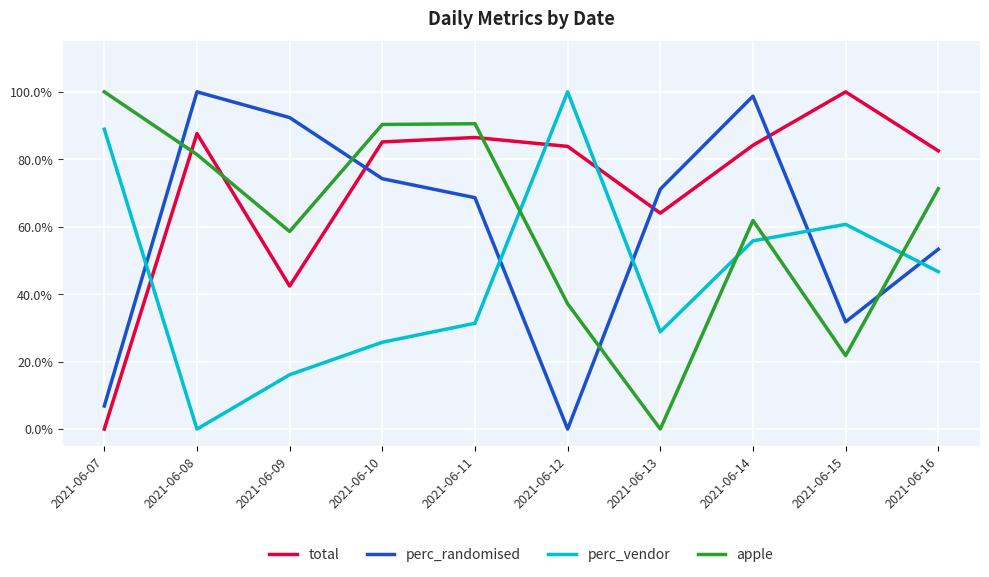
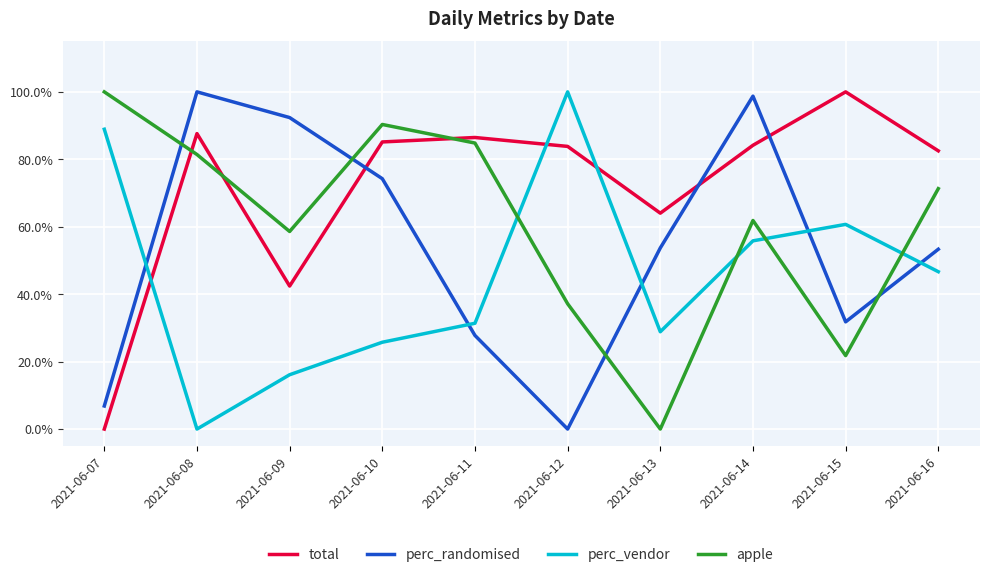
  {
    "total": {
      "2021-06-07": "0%",
      "2021-06-08": "88%",
      "2021-06-09": "42%",
      "2021-06-10": "85%",
      "2021-06-11": "86%",
      "2021-06-12": "84%",
      "2021-06-13": "64%",
      "2021-06-14": "84%",
      "2021-06-15": "100%",
      "2021-06-16": "83%"
    },
    "perc_randomised": {
      "2021-06-07": "7%",
      "2021-06-08": "100%",
      "2021-06-09": "92%",
      "2021-06-10": "74%",
-     "2021-06-11": "69%",
+     "2021-06-11": "28%",
      "2021-06-12": "0%",
-     "2021-06-13": "71%",
+     "2021-06-13": "54%",
      "2021-06-14": "99%",
      "2021-06-15": "32%",
      "2021-06-16": "53%"
    },
    "perc_vendor": {
      "2021-06-07": "89%",
      "2021-06-08": "0%",
      "2021-06-09": "16%",
      "2021-06-10": "26%",
      "2021-06-11": "31%",
      "2021-06-12": "100%",
      "2021-06-13": "29%",
      "2021-06-14": "56%",
      "2021-06-15": "61%",
      "2021-06-16": "47%"
    },
    "apple": {
      "2021-06-07": "100%",
      "2021-06-08": "81%",
      "2021-06-09": "59%",
      "2021-06-10": "90%",
-     "2021-06-11": "91%",
+     "2021-06-11": "85%",
      "2021-06-12": "37%",
      "2021-06-13": "0%",
      "2021-06-14": "62%",
      "2021-06-15": "22%",
      "2021-06-16": "71%"
    }
  }
